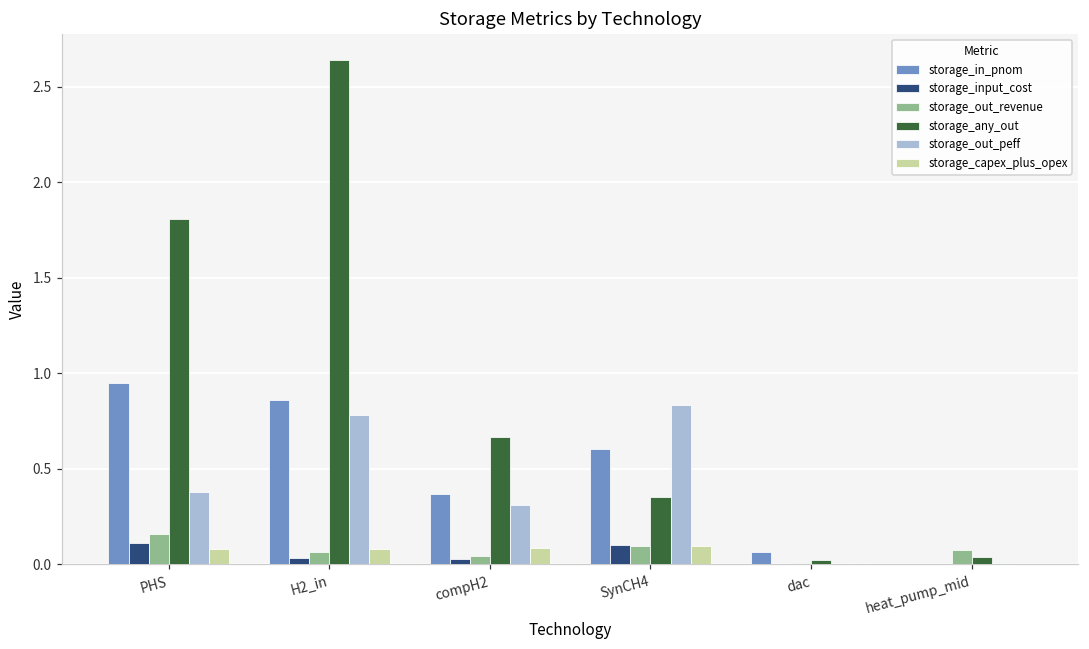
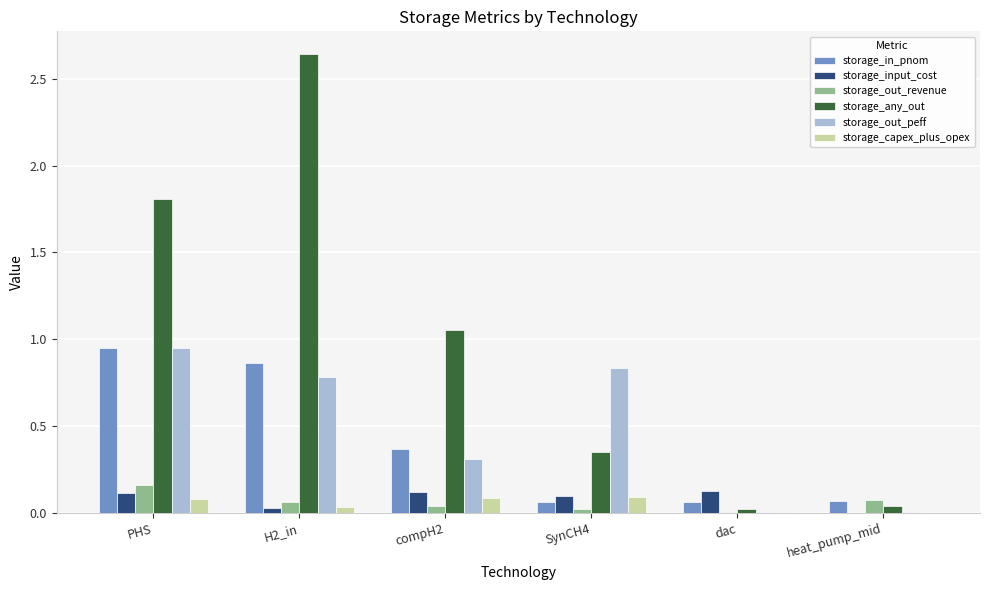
  {
    "storage_in_pnom": {
      "PHS": 0.95,
      "H2_in": 0.86,
      "compH2": 0.37,
-     "SynCH4": 0.60,
+     "SynCH4": 0.06,
      "dac": 0.06,
-     "heat_pump_mid": 0.00
+     "heat_pump_mid": 0.07
    },
    "storage_input_cost": {
      "PHS": 0.11,
      "H2_in": 0.03,
-     "compH2": 0.03,
+     "compH2": 0.12,
      "SynCH4": 0.10,
-     "dac": 0.00
+     "dac": 0.13
    },
    "storage_out_revenue": {
      "PHS": 0.16,
      "H2_in": 0.06,
      "compH2": 0.04,
-     "SynCH4": 0.09,
+     "SynCH4": 0.02,
      "heat_pump_mid": 0.07
    },
    "storage_any_out": {
      "PHS": 1.81,
      "H2_in": 2.64,
-     "compH2": 0.67,
+     "compH2": 1.06,
      "SynCH4": 0.35,
      "dac": 0.02,
      "heat_pump_mid": 0.04
    },
    "storage_out_peff": {
-     "PHS": 0.38,
+     "PHS": 0.95,
      "H2_in": 0.78,
      "compH2": 0.31,
      "SynCH4": 0.83
    },
    "storage_capex_plus_opex": {
      "PHS": 0.08,
-     "H2_in": 0.08,
+     "H2_in": 0.03,
      "compH2": 0.09,
      "SynCH4": 0.09
    }
  }
